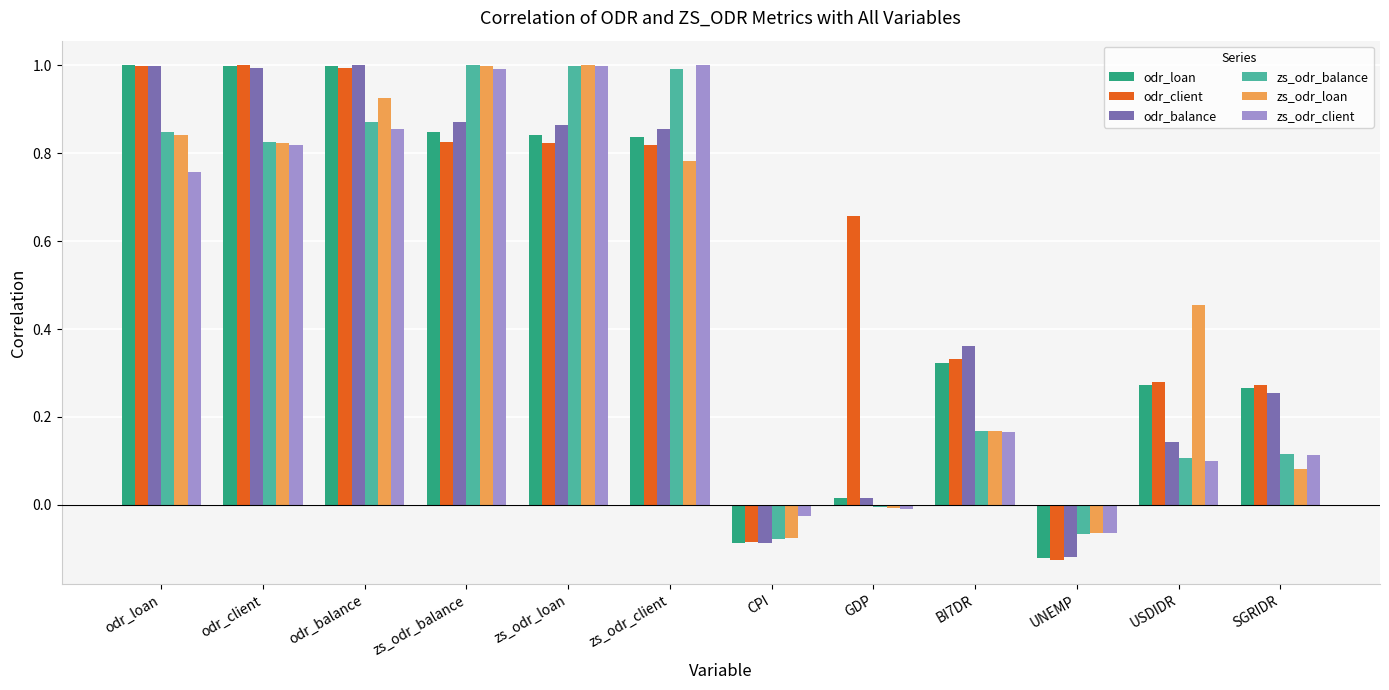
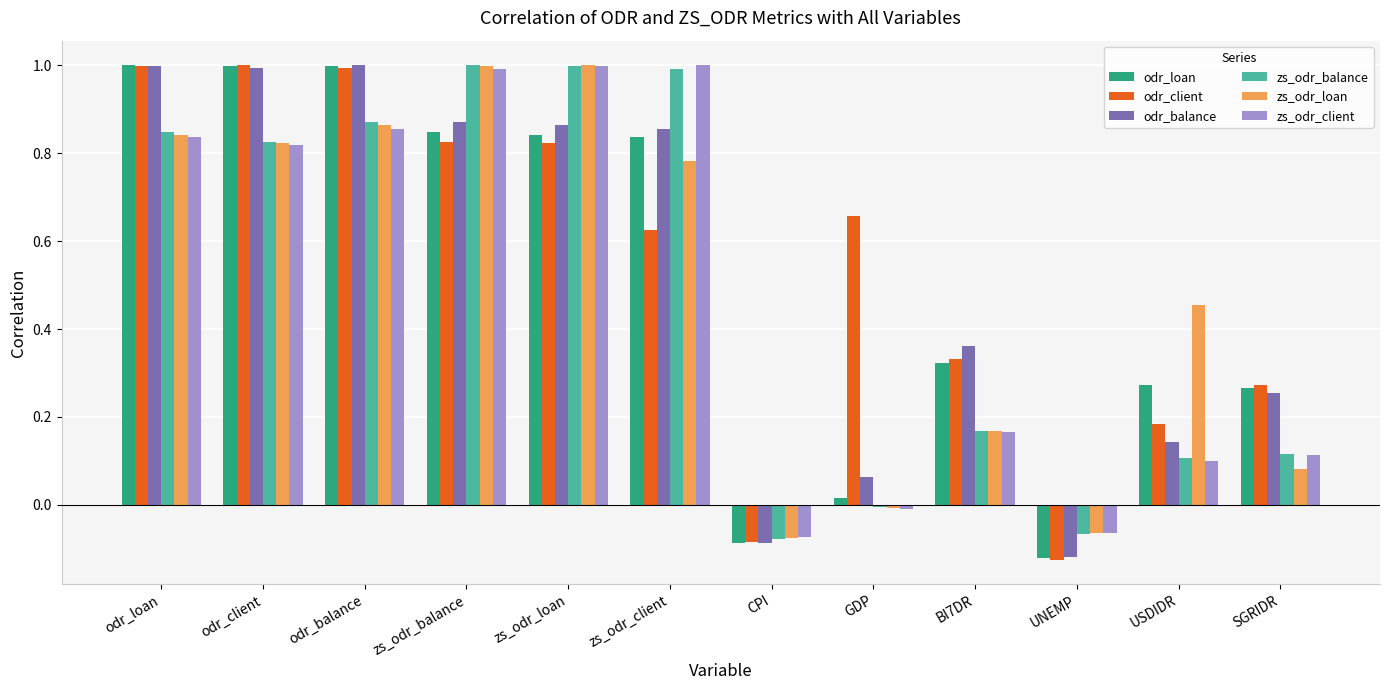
  {
    "odr_client": {
      "odr_loan": 1.00,
      "odr_client": 1.00,
      "odr_balance": 0.99,
      "zs_odr_balance": 0.83,
      "zs_odr_loan": 0.82,
-     "zs_odr_client": 0.82,
+     "zs_odr_client": 0.62,
      "CPI": -0.08,
      "GDP": 0.66,
      "BI7DR": 0.33,
      "UNEMP": -0.12,
-     "USDIDR": 0.28,
+     "USDIDR": 0.18,
      "SGRIDR": 0.27
    },
    "odr_balance": {
      "odr_loan": 1.00,
      "odr_client": 0.99,
      "odr_balance": 1.00,
      "zs_odr_balance": 0.87,
      "zs_odr_loan": 0.86,
      "zs_odr_client": 0.86,
      "CPI": -0.09,
-     "GDP": 0.02,
+     "GDP": 0.06,
      "BI7DR": 0.36,
      "UNEMP": -0.12,
      "USDIDR": 0.14,
      "SGRIDR": 0.26
    },
    "zs_odr_loan": {
      "odr_loan": 0.84,
      "odr_client": 0.82,
-     "odr_balance": 0.93,
+     "odr_balance": 0.86,
      "zs_odr_balance": 1.00,
      "zs_odr_loan": 1.00,
      "zs_odr_client": 0.78,
      "CPI": -0.07,
      "GDP": -0.01,
      "BI7DR": 0.17,
      "UNEMP": -0.06,
      "USDIDR": 0.46,
      "SGRIDR": 0.08
    },
    "zs_odr_client": {
-     "odr_loan": 0.76,
+     "odr_loan": 0.84,
      "odr_client": 0.82,
      "odr_balance": 0.86,
      "zs_odr_balance": 0.99,
      "zs_odr_loan": 1.00,
      "zs_odr_client": 1.00,
-     "CPI": -0.02,
+     "CPI": -0.07,
      "GDP": -0.01,
      "BI7DR": 0.17,
      "UNEMP": -0.06,
      "USDIDR": 0.10,
      "SGRIDR": 0.11
    }
  }
